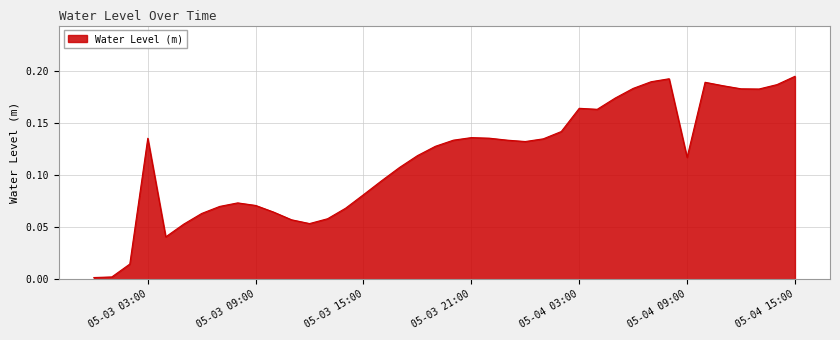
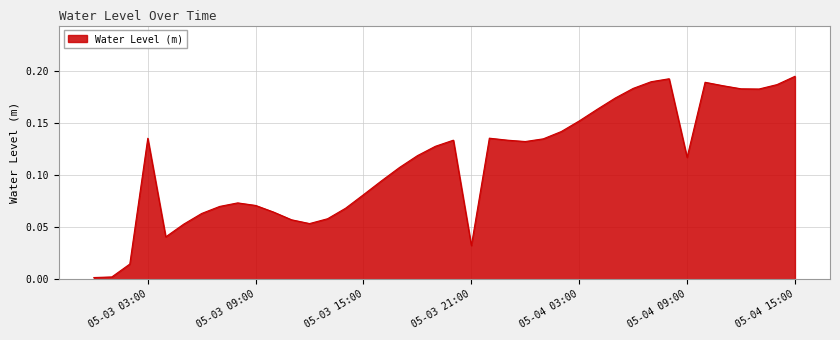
  {
    "05-03 03:00": 0.136,
    "05-03 09:00": 0.071,
    "05-03 15:00": 0.081,
-   "05-03 21:00": 0.136,
-   "05-04 03:00": 0.164,
+   "05-03 21:00": 0.032,
+   "05-04 03:00": 0.152,
    "05-04 09:00": 0.117,
    "05-04 15:00": 0.195
  }
